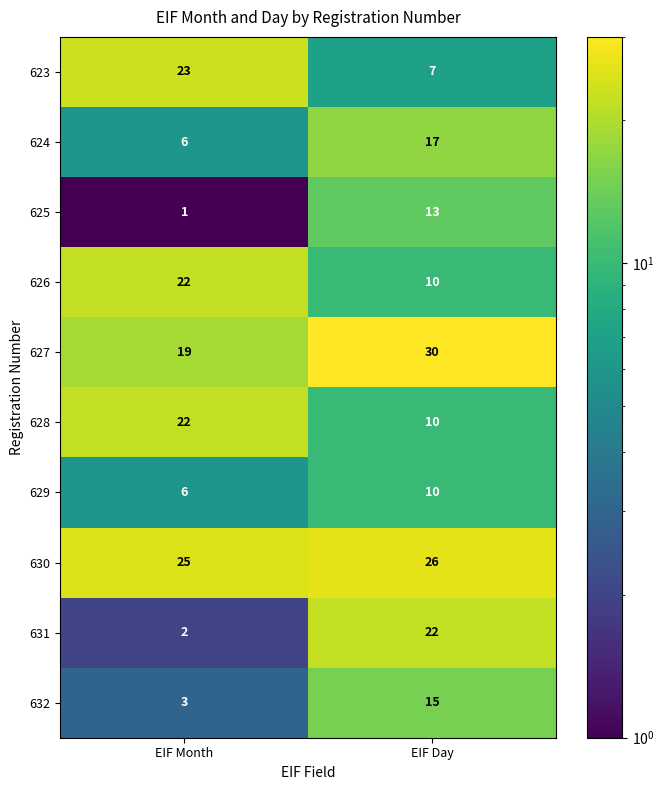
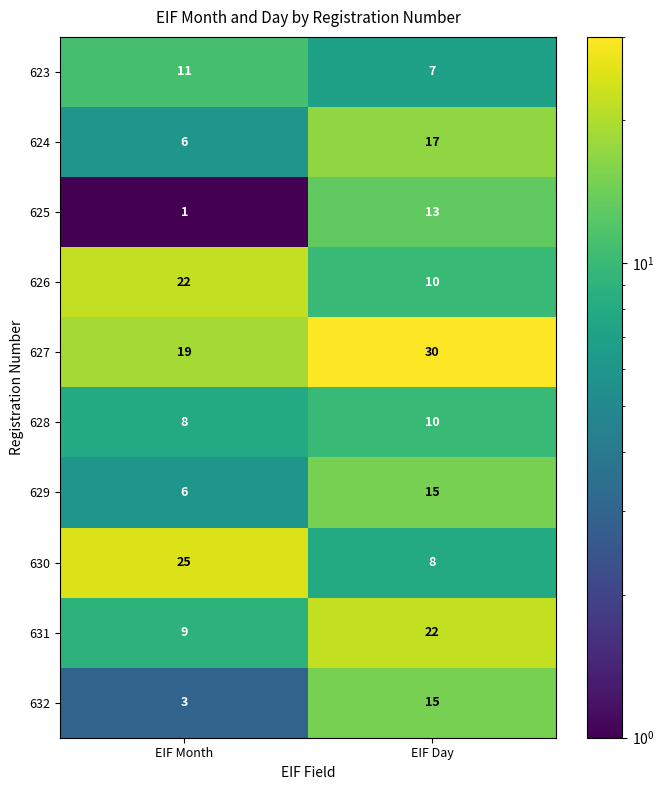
  {
    "623": {
-     "EIF Month": 23,
+     "EIF Month": 11,
      "EIF Day": 7
    },
    "624": {
      "EIF Month": 6,
      "EIF Day": 17
    },
    "625": {
      "EIF Month": 1,
      "EIF Day": 13
    },
    "626": {
      "EIF Month": 22,
      "EIF Day": 10
    },
    "627": {
      "EIF Month": 19,
      "EIF Day": 30
    },
    "628": {
-     "EIF Month": 22,
+     "EIF Month": 8,
      "EIF Day": 10
    },
    "629": {
      "EIF Month": 6,
-     "EIF Day": 10
+     "EIF Day": 15
    },
    "630": {
      "EIF Month": 25,
-     "EIF Day": 26
+     "EIF Day": 8
    },
    "631": {
-     "EIF Month": 2,
+     "EIF Month": 9,
      "EIF Day": 22
    },
    "632": {
      "EIF Month": 3,
      "EIF Day": 15
    }
  }
